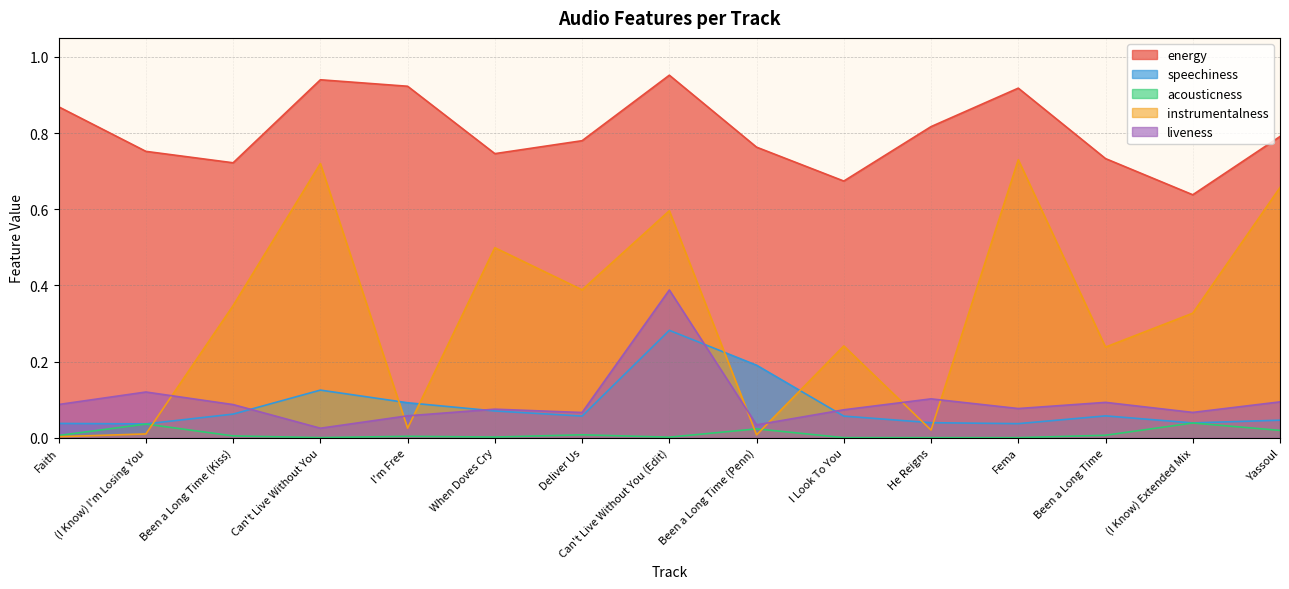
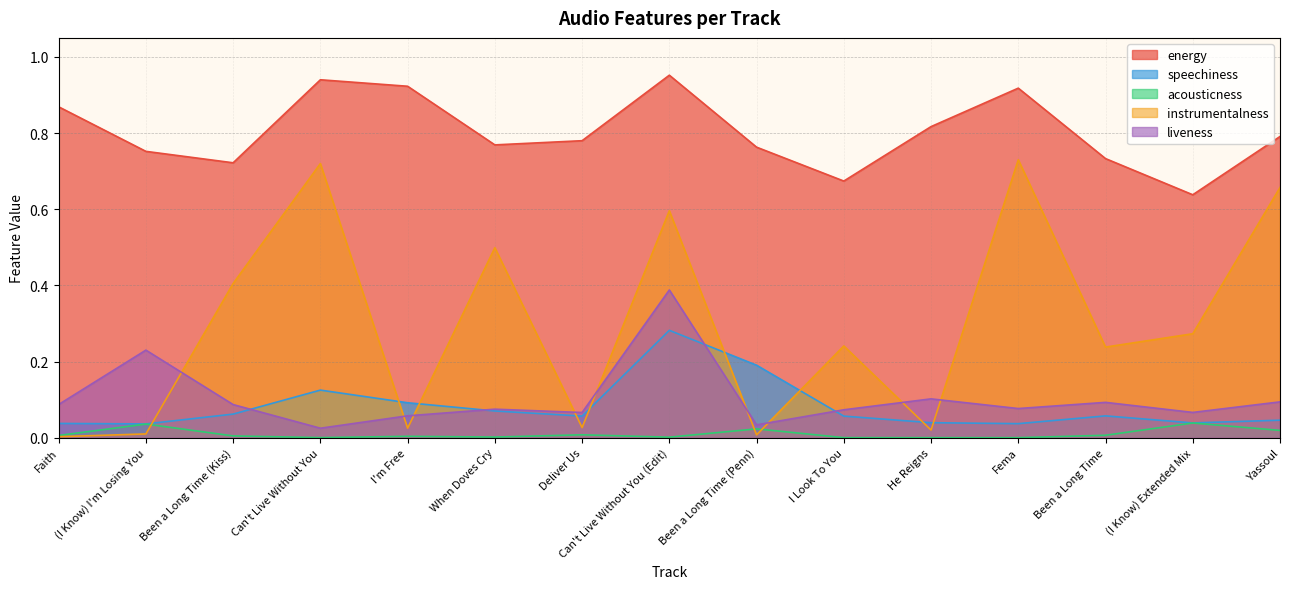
  {
    "energy": {
      "Faith": 0.87,
      "(I Know) I'm Losing You": 0.75,
      "Been a Long Time (Kiss)": 0.72,
      "Can't Live Without You": 0.94,
      "I'm Free": 0.92,
-     "When Doves Cry": 0.75,
+     "When Doves Cry": 0.77,
      "Deliver Us": 0.78,
      "Can't Live Without You (Edit)": 0.95,
      "Been a Long Time (Penn)": 0.76,
      "I Look To You": 0.67,
      "He Reigns": 0.82,
      "Fema": 0.92,
      "Been a Long Time": 0.73,
      "(I Know) Extended Mix": 0.64,
      "Yassoul": 0.79
    },
    "speechiness": {
      "Faith": 0.04,
      "Been a Long Time (Kiss)": 0.06,
      "Can't Live Without You": 0.13,
      "I'm Free": 0.09,
      "Deliver Us": 0.06,
      "Can't Live Without You (Edit)": 0.28,
      "Been a Long Time (Penn)": 0.19,
      "I Look To You": 0.06,
      "He Reigns": 0.04,
      "Fema": 0.04,
      "Been a Long Time": 0.06,
      "Yassoul": 0.05
    },
    "acousticness": {
      "Been a Long Time (Kiss)": 0.00,
      "Can't Live Without You": 0.00,
      "I'm Free": 0.00,
      "When Doves Cry": 0.00,
      "Deliver Us": 0.01,
      "Can't Live Without You (Edit)": 0.00,
      "Been a Long Time (Penn)": 0.02,
      "I Look To You": 0.00,
      "He Reigns": 0.00,
      "Fema": 0.00,
      "Been a Long Time": 0.01,
      "Yassoul": 0.02
    },
    "instrumentalness": {
      "(I Know) I'm Losing You": 0.01,
-     "Been a Long Time (Kiss)": 0.35,
+     "Been a Long Time (Kiss)": 0.41,
      "Can't Live Without You": 0.72,
      "I'm Free": 0.03,
      "When Doves Cry": 0.50,
-     "Deliver Us": 0.39,
+     "Deliver Us": 0.03,
      "Can't Live Without You (Edit)": 0.60,
      "Been a Long Time (Penn)": 0.01,
      "I Look To You": 0.24,
      "He Reigns": 0.02,
      "Fema": 0.73,
      "Been a Long Time": 0.24,
-     "(I Know) Extended Mix": 0.33,
+     "(I Know) Extended Mix": 0.27,
      "Yassoul": 0.66
    },
    "liveness": {
      "Faith": 0.09,
-     "(I Know) I'm Losing You": 0.12,
+     "(I Know) I'm Losing You": 0.23,
      "Been a Long Time (Kiss)": 0.09,
      "Can't Live Without You": 0.02,
      "I'm Free": 0.06,
      "Deliver Us": 0.07,
      "Can't Live Without You (Edit)": 0.39,
      "Been a Long Time (Penn)": 0.03,
      "I Look To You": 0.07,
      "He Reigns": 0.10,
      "Fema": 0.08,
      "Been a Long Time": 0.09,
      "(I Know) Extended Mix": 0.07,
      "Yassoul": 0.09
    }
  }
